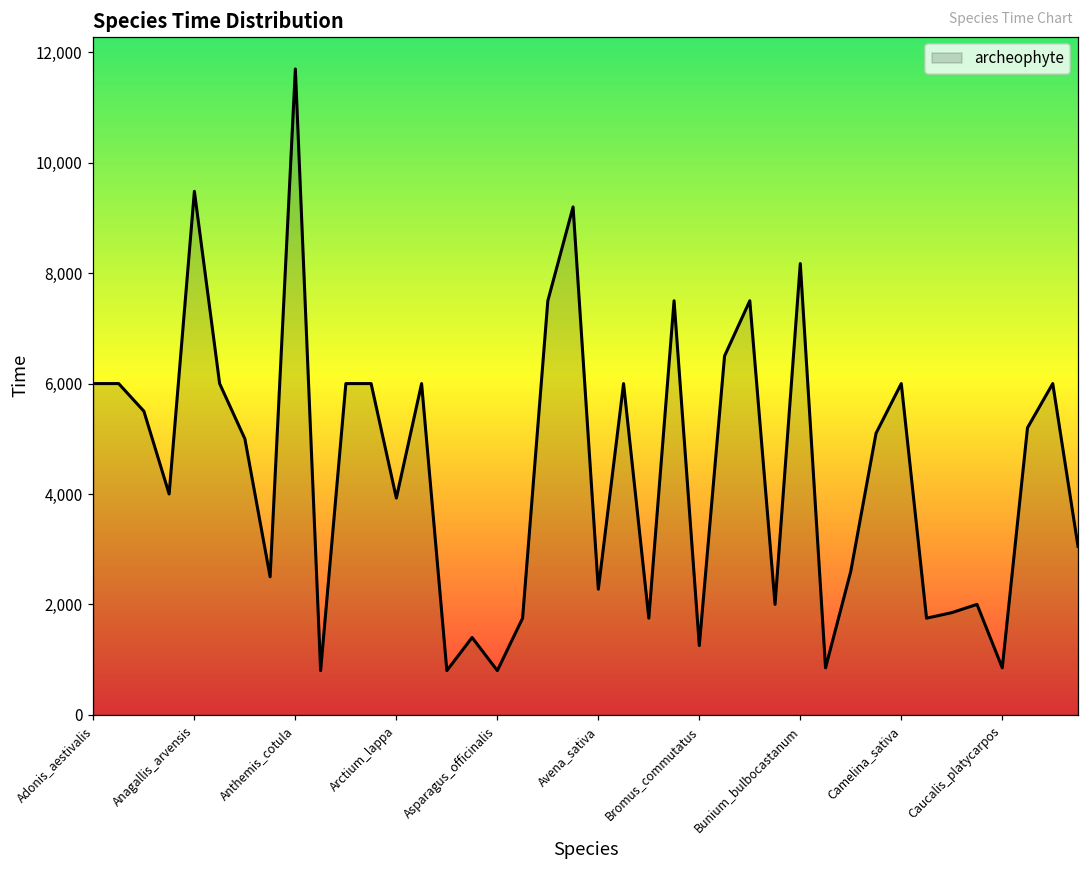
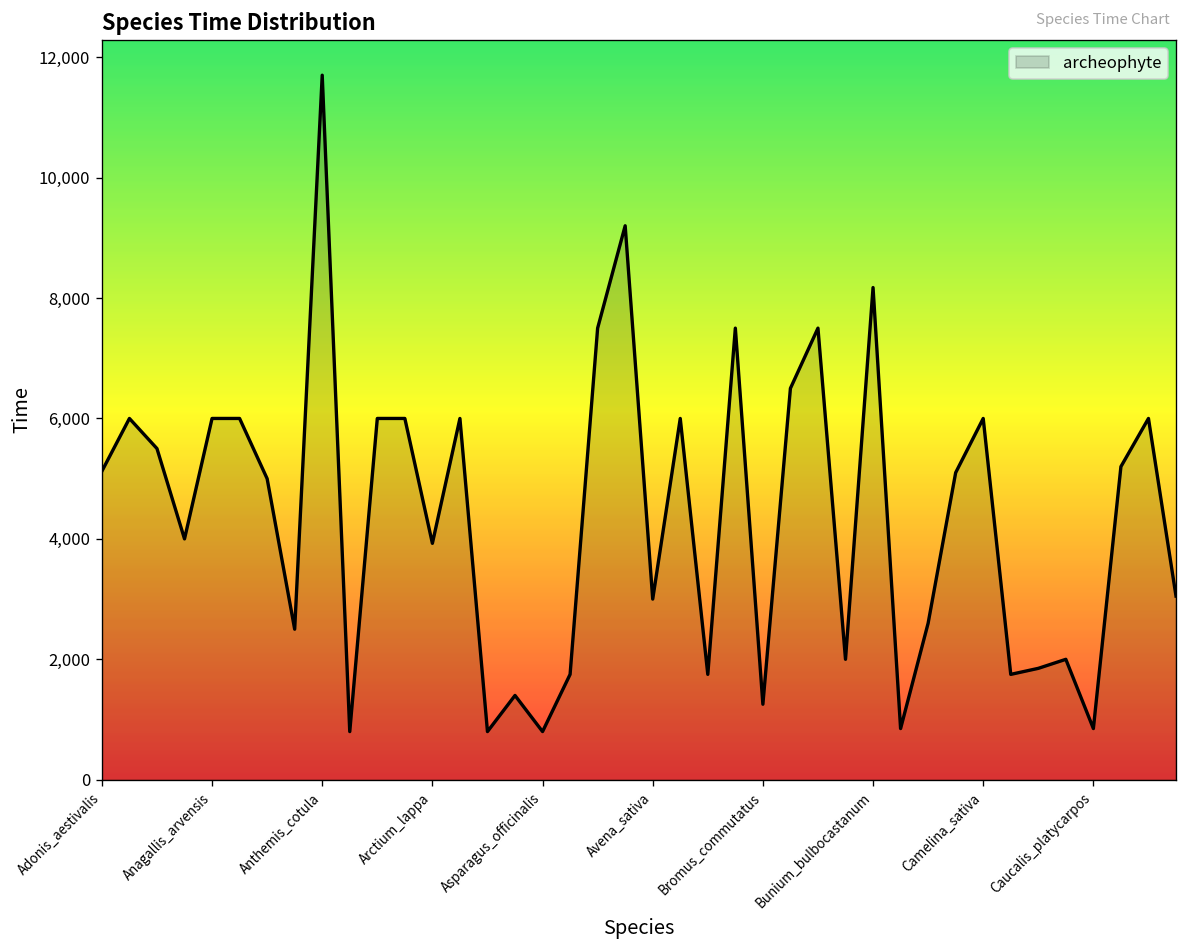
  {
-   "Adonis_aestivalis": "6,000",
-   "Anagallis_arvensis": "9,500",
+   "Adonis_aestivalis": "5,100",
+   "Anagallis_arvensis": "6,000",
    "Anthemis_cotula": "11,700",
    "Arctium_lappa": "3,900",
    "Asparagus_officinalis": "800",
-   "Avena_sativa": "2,300",
+   "Avena_sativa": "3,000",
    "Bromus_commutatus": "1,300",
    "Bunium_bulbocastanum": "8,200",
    "Camelina_sativa": "6,000",
    "Caucalis_platycarpos": "900"
  }
